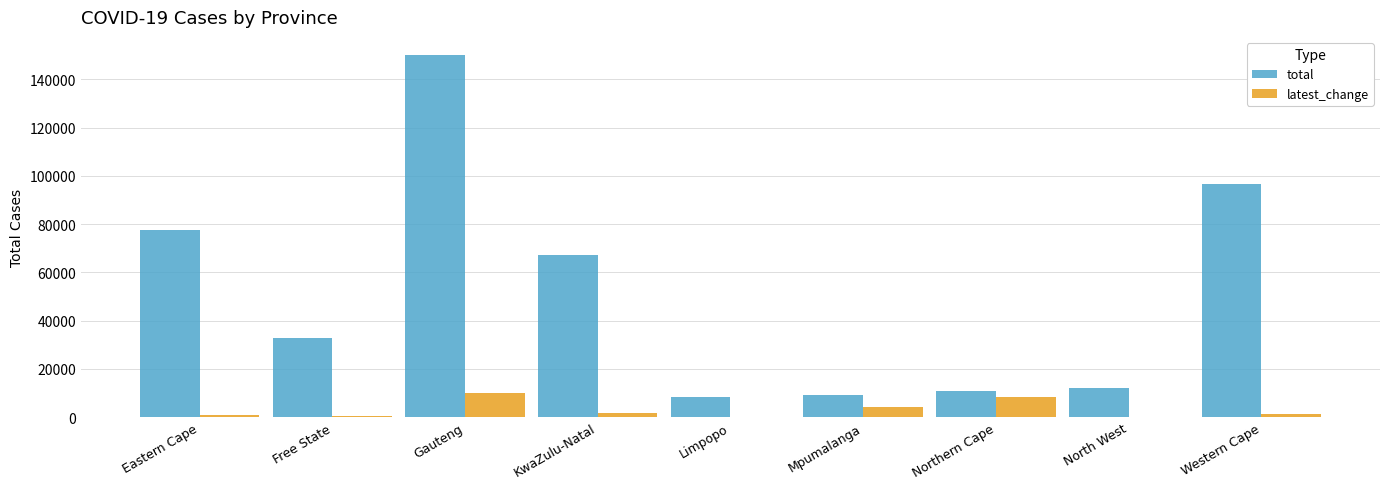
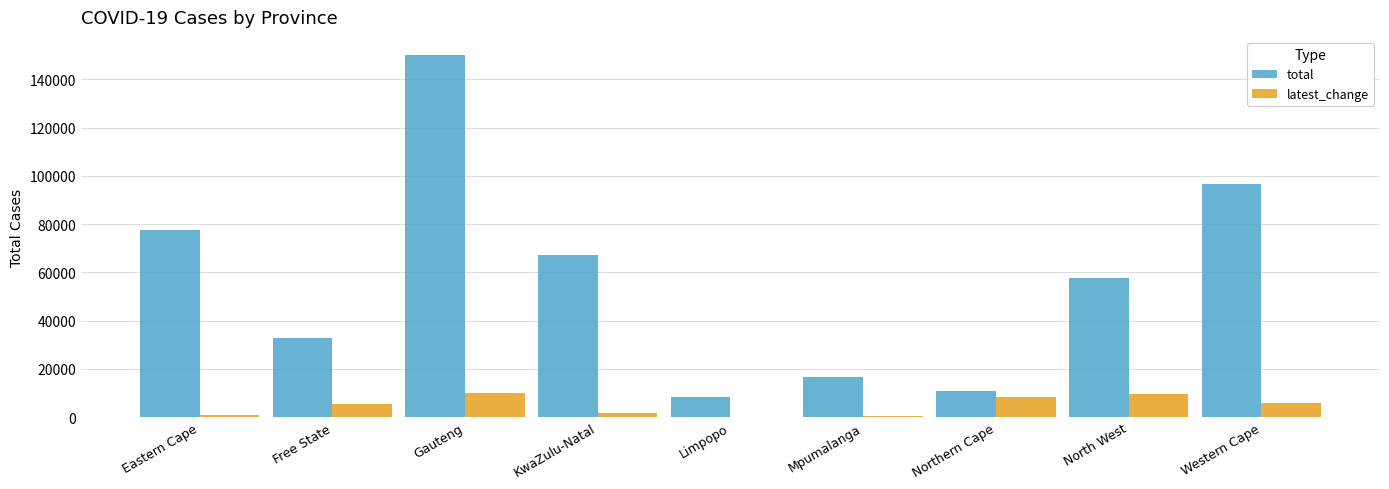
  {
    "total": {
      "Eastern Cape": 78000,
      "Free State": 33000,
      "Gauteng": 150000,
      "KwaZulu-Natal": 67000,
      "Limpopo": 8000,
-     "Mpumalanga": 9000,
+     "Mpumalanga": 16000,
      "Northern Cape": 11000,
-     "North West": 12000,
+     "North West": 57000,
      "Western Cape": 97000
    },
    "latest_change": {
-     "Free State": 0,
+     "Free State": 6000,
      "Gauteng": 10000,
      "KwaZulu-Natal": 2000,
      "Limpopo": 0,
-     "Mpumalanga": 4000,
+     "Mpumalanga": 1000,
      "Northern Cape": 8000,
-     "North West": 0,
-     "Western Cape": 1000
+     "North West": 9000,
+     "Western Cape": 6000
    }
  }
